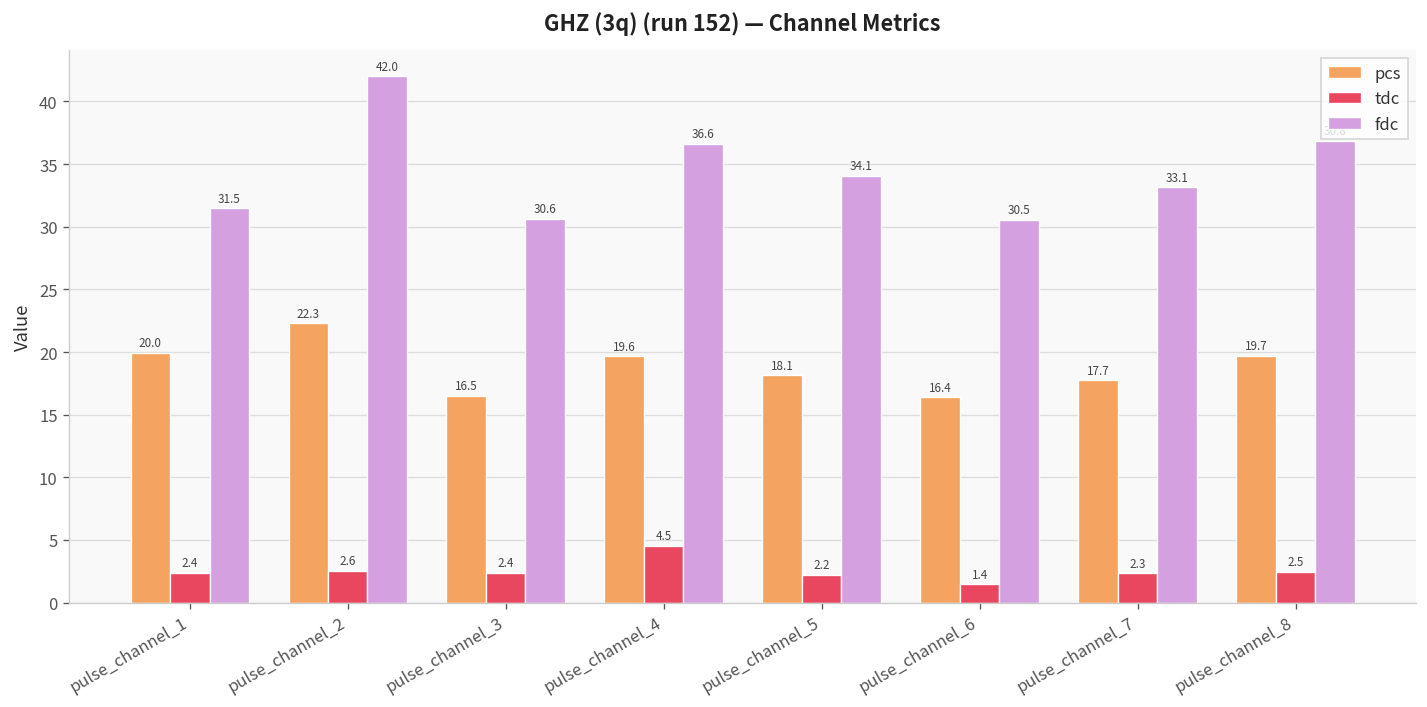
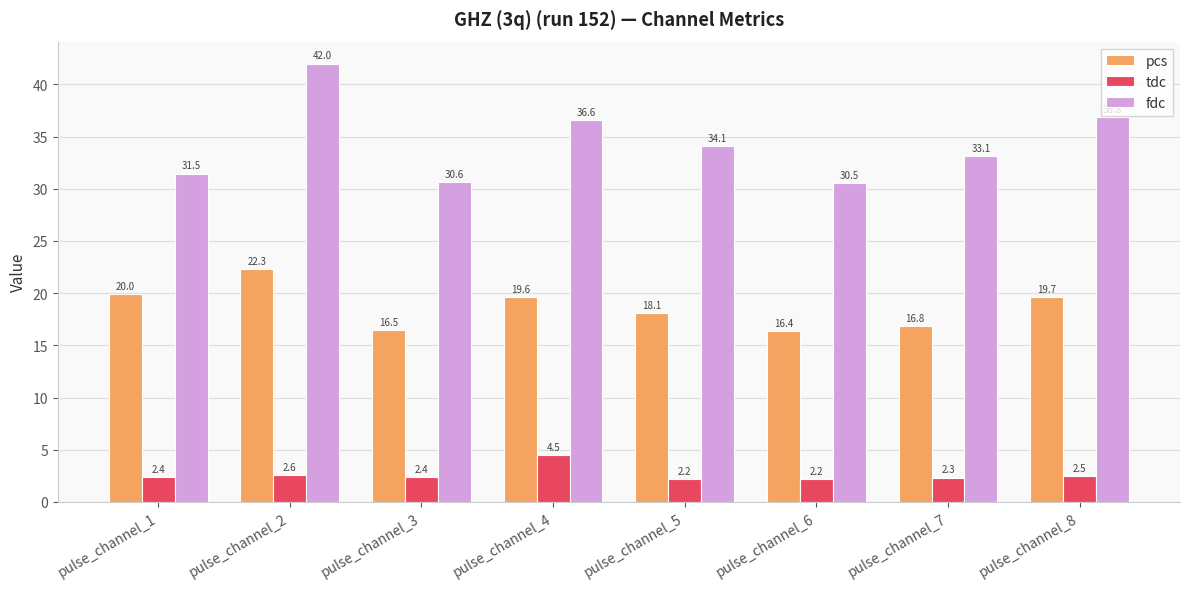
  {
    "pcs": {
      "pulse_channel_1": 20.0,
      "pulse_channel_2": 22.3,
      "pulse_channel_3": 16.5,
      "pulse_channel_4": 19.6,
      "pulse_channel_5": 18.1,
      "pulse_channel_6": 16.4,
-     "pulse_channel_7": 17.7,
+     "pulse_channel_7": 16.8,
      "pulse_channel_8": 19.7
    },
    "tdc": {
      "pulse_channel_1": 2.4,
      "pulse_channel_2": 2.6,
      "pulse_channel_3": 2.4,
      "pulse_channel_4": 4.5,
      "pulse_channel_5": 2.2,
-     "pulse_channel_6": 1.4,
+     "pulse_channel_6": 2.2,
      "pulse_channel_7": 2.3,
      "pulse_channel_8": 2.5
    },
    "fdc": {
      "pulse_channel_1": 31.5,
      "pulse_channel_2": 42.0,
      "pulse_channel_3": 30.6,
      "pulse_channel_4": 36.6,
      "pulse_channel_5": 34.1,
      "pulse_channel_6": 30.5,
      "pulse_channel_7": 33.1
    }
  }
